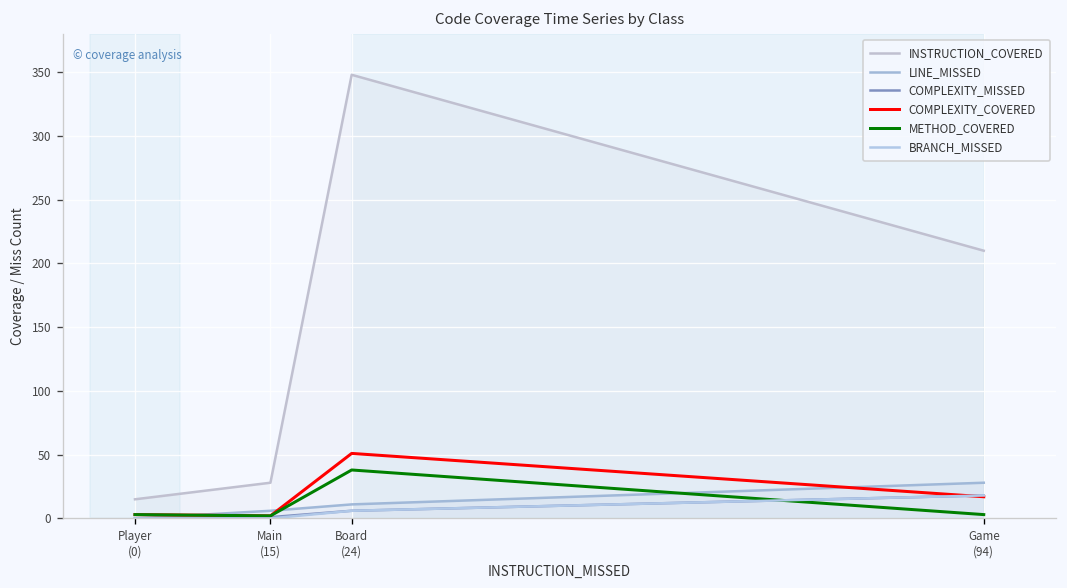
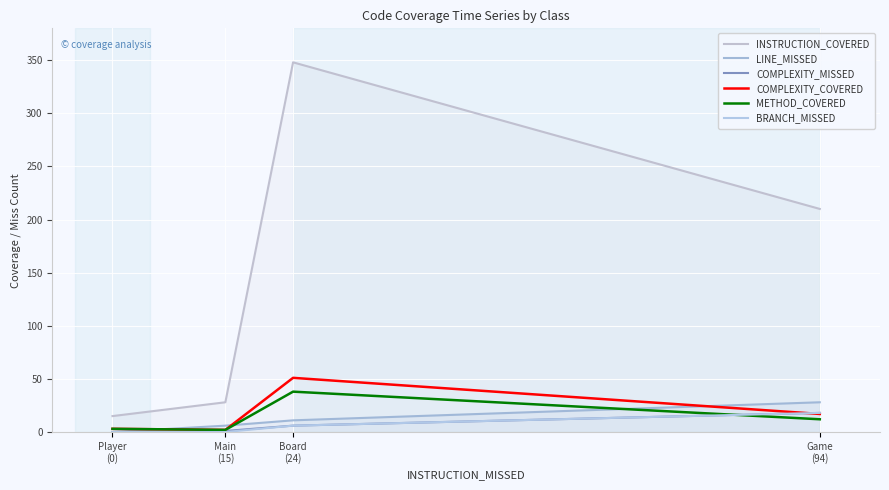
  {
    "COMPLEXITY_COVERED": {
      "Board (24)": 51
    },
    "METHOD_COVERED": {
      "Board (24)": 38,
-     "Game (94)": 3
+     "Game (94)": 12
    }
  }
